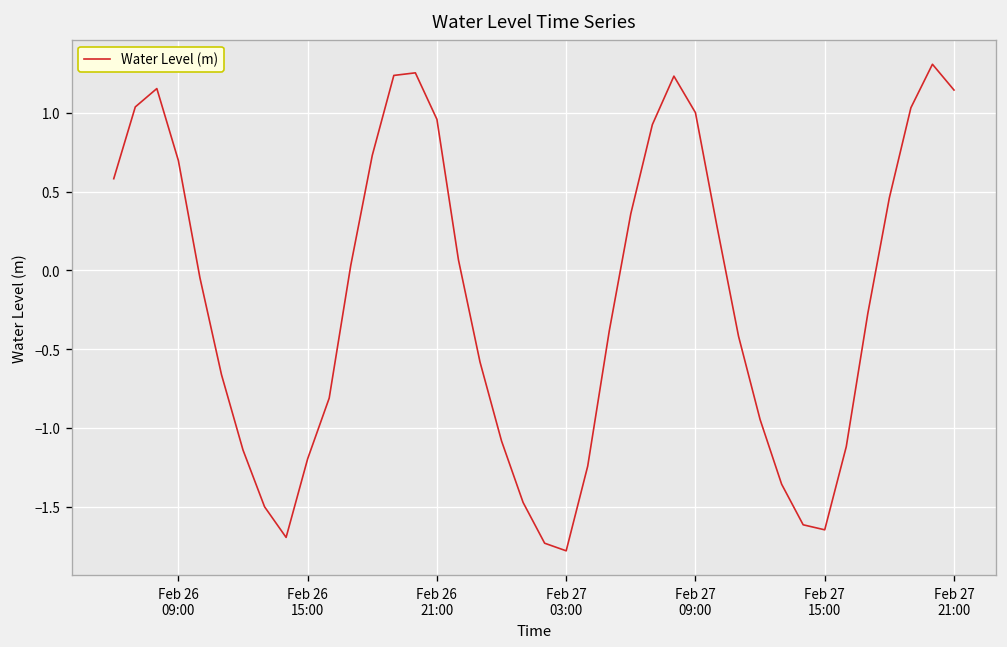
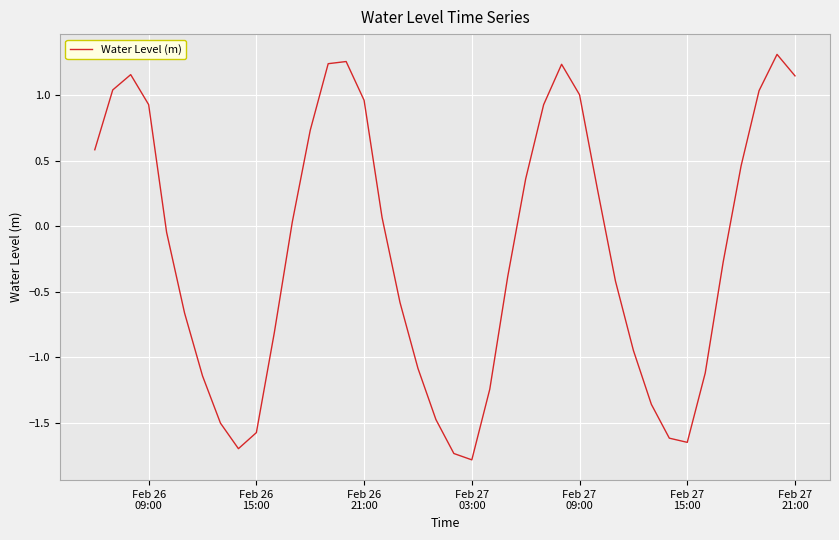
  {
-   "Feb 26 09:00": 0.70,
-   "Feb 26 15:00": -1.20,
+   "Feb 26 09:00": 0.93,
+   "Feb 26 15:00": -1.57,
    "Feb 26 21:00": 0.96,
    "Feb 27 03:00": -1.78,
    "Feb 27 09:00": 1.00,
    "Feb 27 15:00": -1.65,
    "Feb 27 21:00": 1.15
  }
